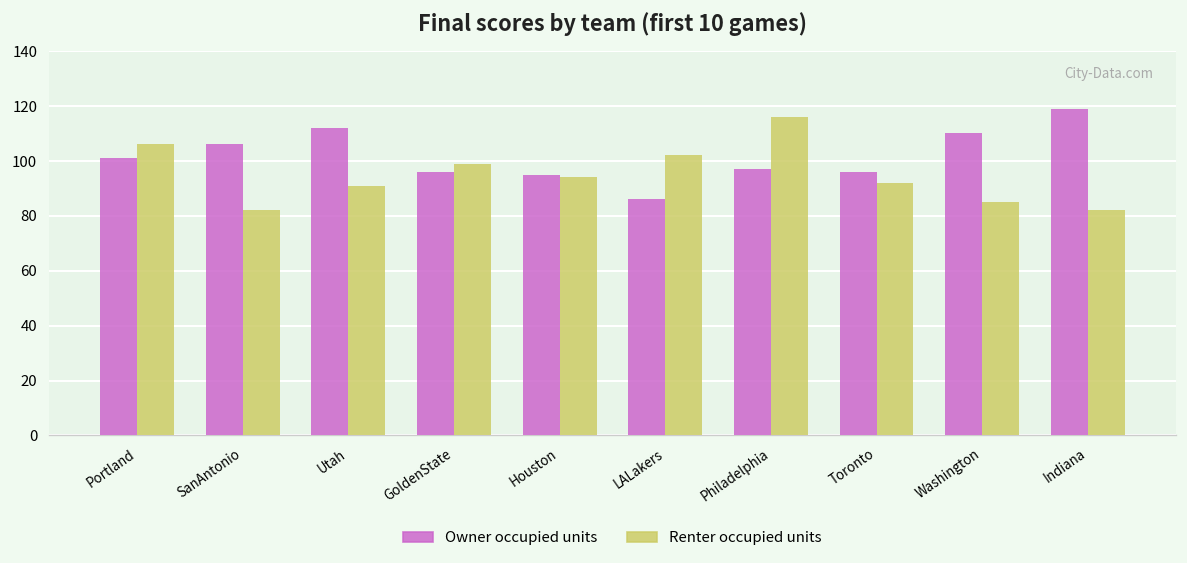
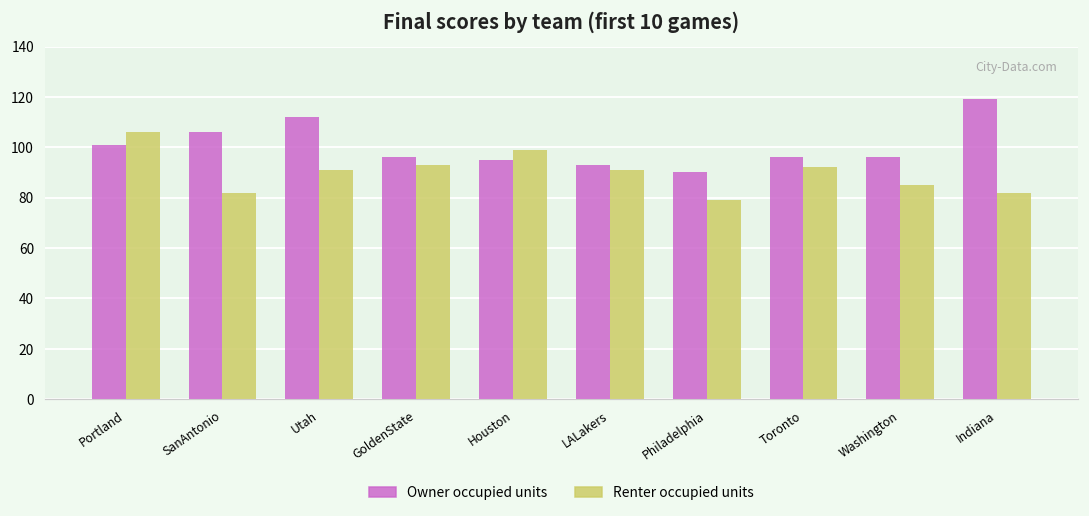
  {
    "Owner occupied units": {
      "Portland": 101,
      "SanAntonio": 106,
      "Utah": 112,
      "GoldenState": 96,
      "Houston": 95,
-     "LALakers": 86,
-     "Philadelphia": 97,
+     "LALakers": 93,
+     "Philadelphia": 90,
      "Toronto": 96,
-     "Washington": 110,
+     "Washington": 96,
      "Indiana": 119
    },
    "Renter occupied units": {
      "Portland": 106,
      "SanAntonio": 82,
      "Utah": 91,
-     "GoldenState": 99,
-     "Houston": 94,
-     "LALakers": 102,
-     "Philadelphia": 116,
+     "GoldenState": 93,
+     "Houston": 99,
+     "LALakers": 91,
+     "Philadelphia": 79,
      "Toronto": 92,
      "Washington": 85,
      "Indiana": 82
    }
  }
